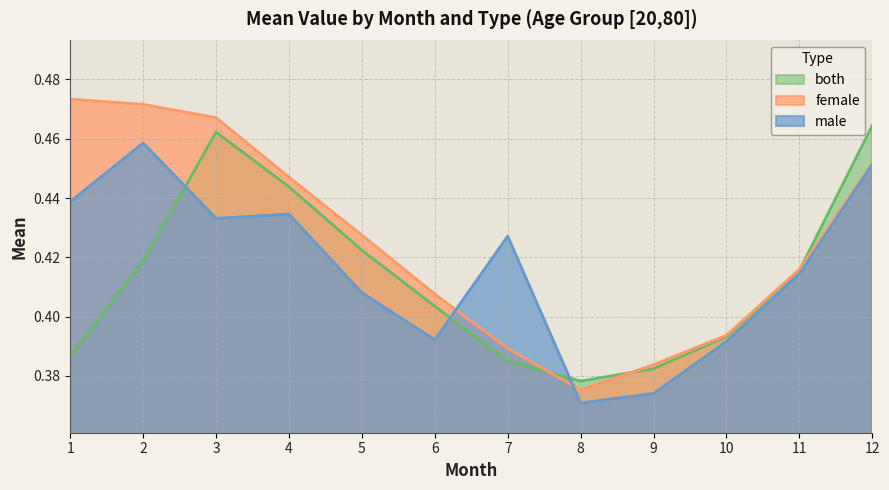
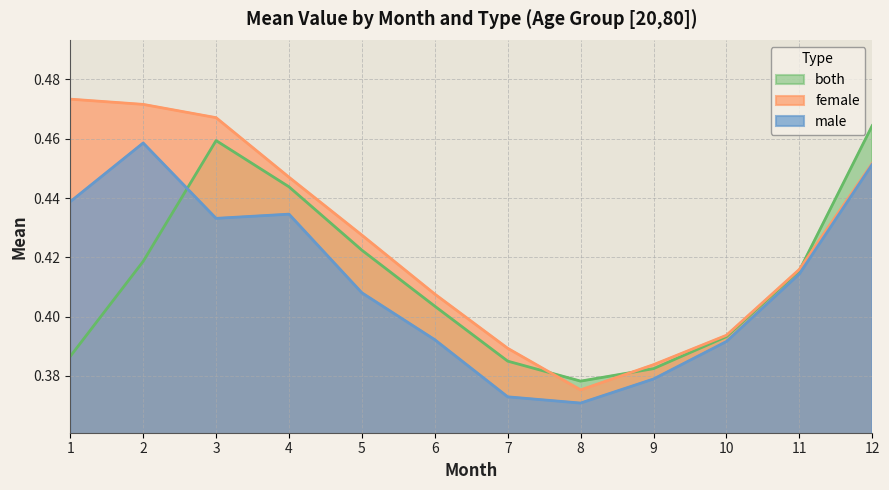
  {
    "both": {
      "1": 0.387,
      "2": 0.419,
-     "3": 0.462,
+     "3": 0.459,
      "4": 0.444,
      "5": 0.422,
      "6": 0.404,
      "7": 0.385,
      "8": 0.378,
      "9": 0.382,
      "12": 0.464
    },
    "female": {
      "1": 0.473,
      "2": 0.472,
      "3": 0.467,
      "4": 0.447,
      "5": 0.427,
      "6": 0.408,
      "7": 0.389,
      "8": 0.375,
      "9": 0.384
    },
    "male": {
      "1": 0.439,
      "2": 0.459,
      "3": 0.433,
      "4": 0.435,
      "5": 0.408,
      "6": 0.392,
-     "7": 0.427,
+     "7": 0.373,
      "8": 0.371,
-     "9": 0.374,
+     "9": 0.379,
      "10": 0.392,
      "11": 0.414
    }
  }
